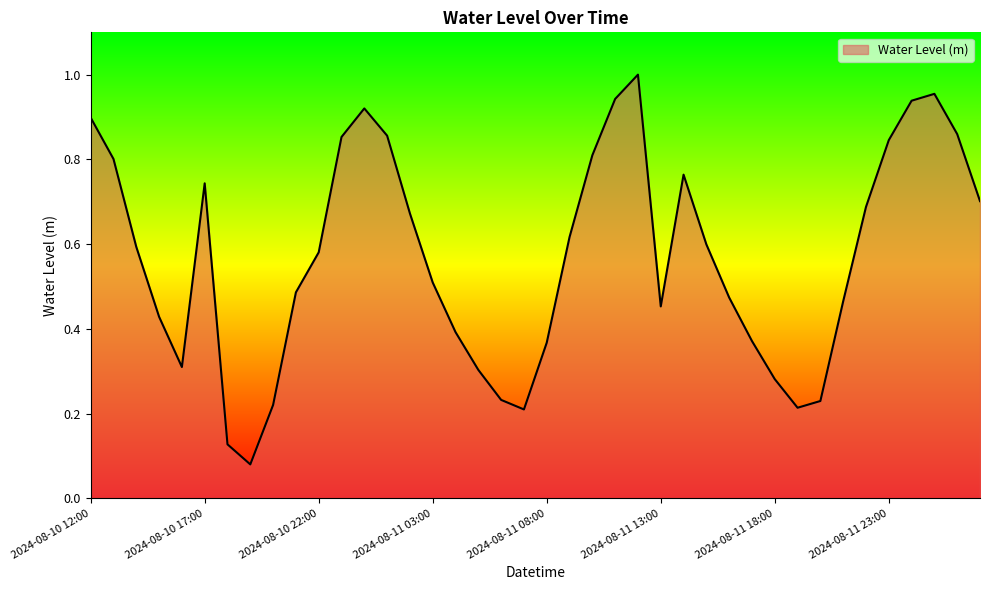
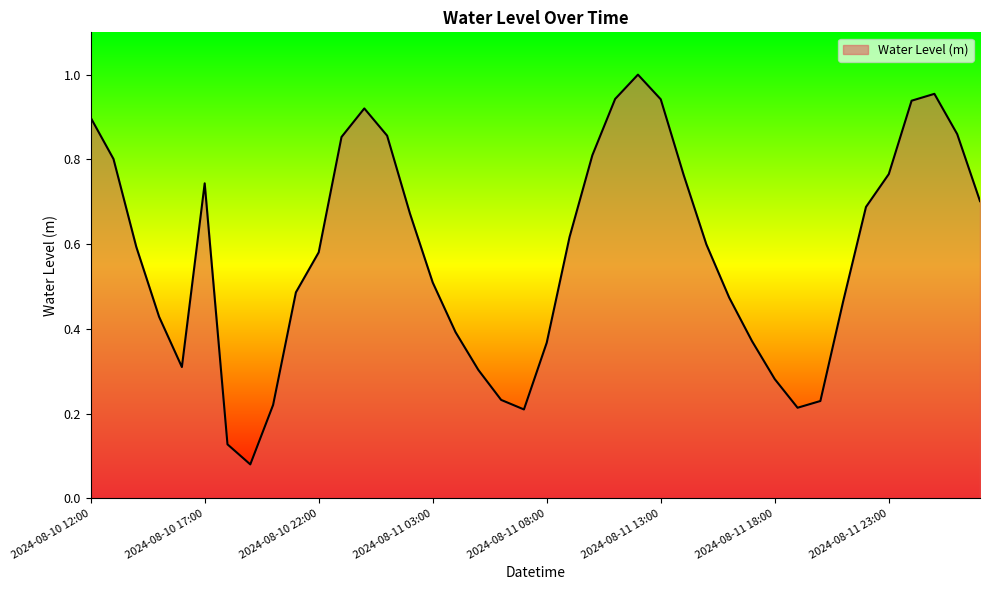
  {
    "2024-08-10 12:00": 0.90,
    "2024-08-10 17:00": 0.74,
    "2024-08-10 22:00": 0.58,
    "2024-08-11 03:00": 0.51,
    "2024-08-11 08:00": 0.37,
-   "2024-08-11 13:00": 0.45,
+   "2024-08-11 13:00": 0.94,
    "2024-08-11 18:00": 0.28,
-   "2024-08-11 23:00": 0.85
+   "2024-08-11 23:00": 0.77
  }
